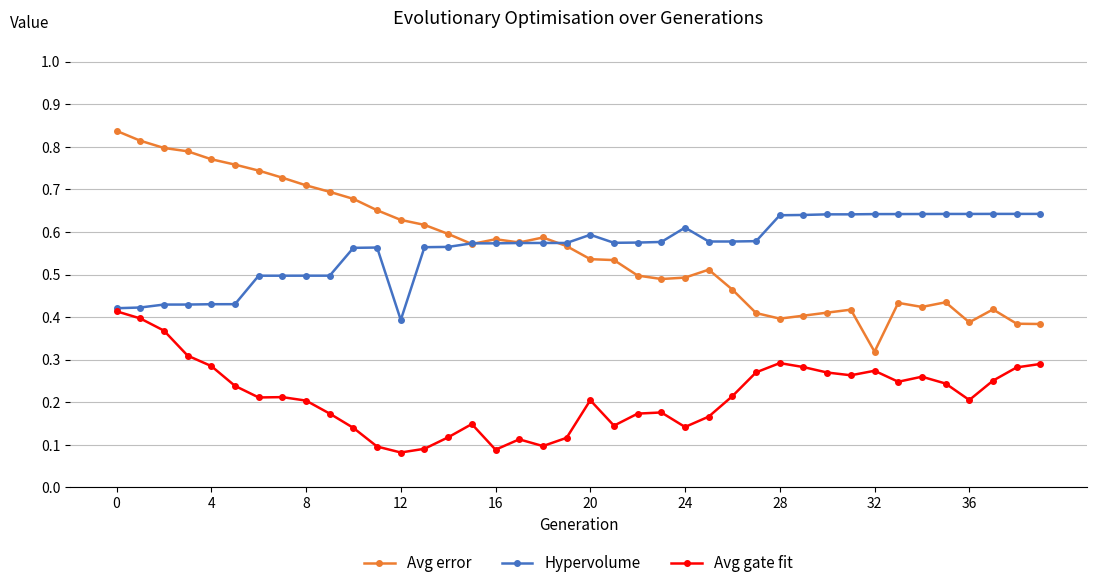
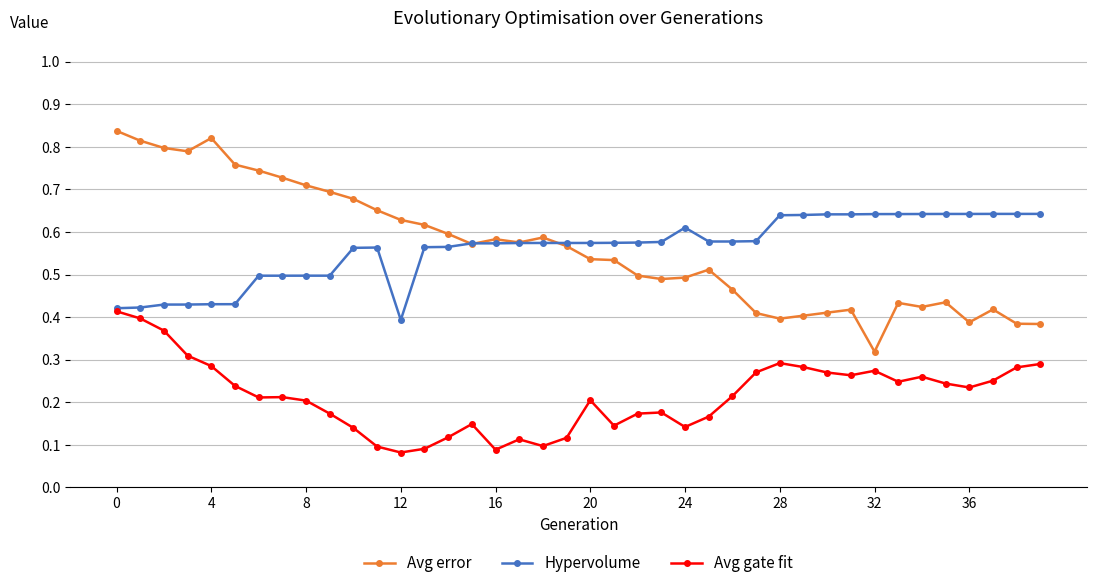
  {
    "Avg error": {
      "0": 0.84,
-     "4": 0.77,
+     "4": 0.82,
      "8": 0.71,
      "12": 0.63,
      "16": 0.58,
      "20": 0.54,
      "24": 0.49,
      "28": 0.40,
      "32": 0.32,
      "36": 0.39
    },
    "Hypervolume": {
      "0": 0.42,
      "4": 0.43,
      "8": 0.50,
      "12": 0.39,
      "16": 0.57,
-     "20": 0.59,
+     "20": 0.57,
      "24": 0.61,
      "28": 0.64,
      "32": 0.64,
      "36": 0.64
    },
    "Avg gate fit": {
      "0": 0.41,
      "4": 0.29,
      "8": 0.20,
      "12": 0.08,
      "16": 0.09,
      "20": 0.20,
      "24": 0.14,
      "28": 0.29,
      "32": 0.27,
-     "36": 0.21
+     "36": 0.23
    }
  }
